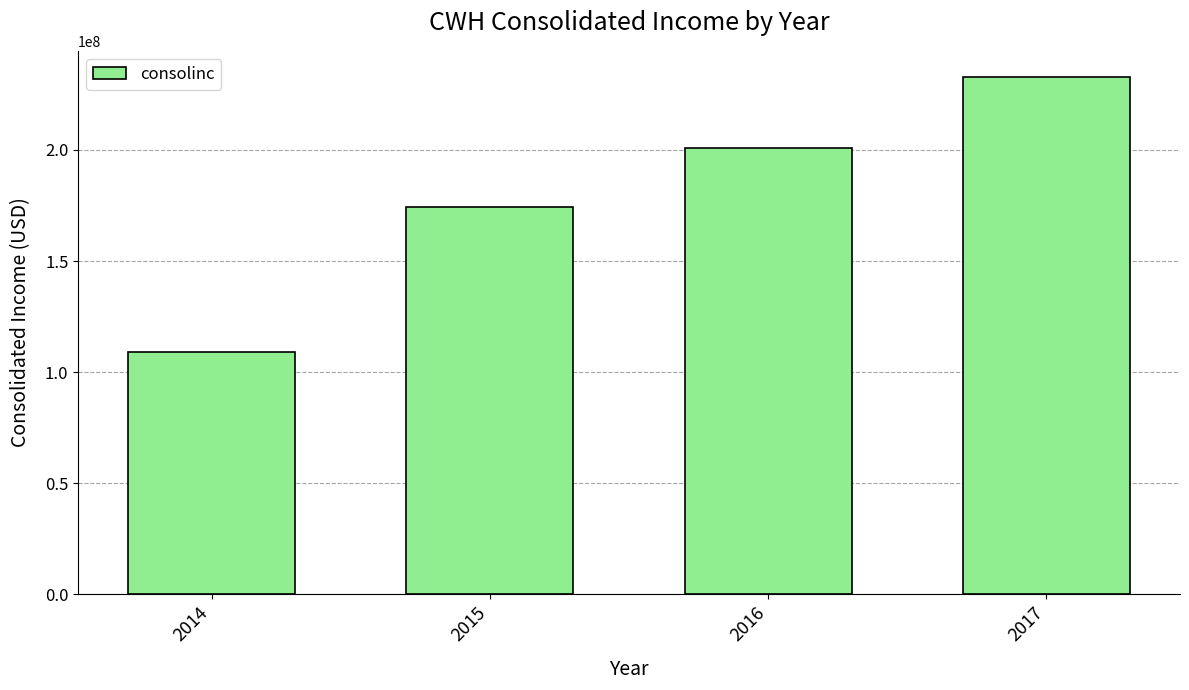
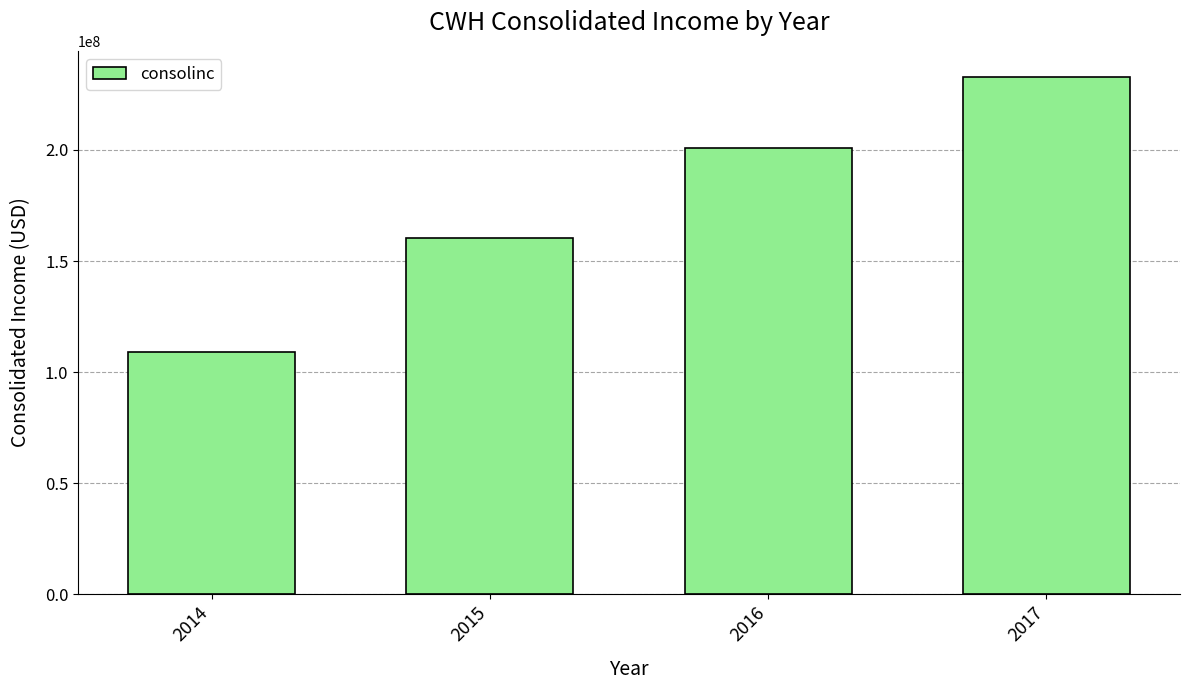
  {
    "2014": 109000000,
-   "2015": 174000000,
+   "2015": 160000000,
    "2016": 201000000,
    "2017": 233000000
  }
